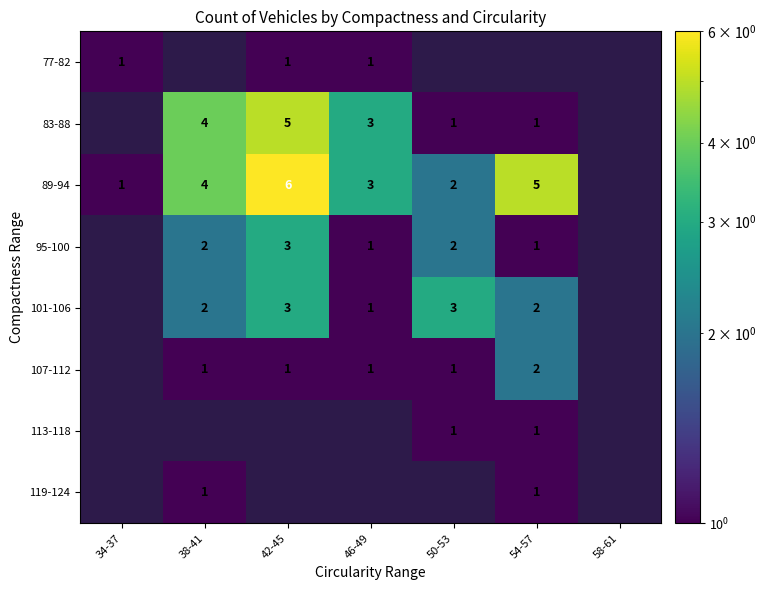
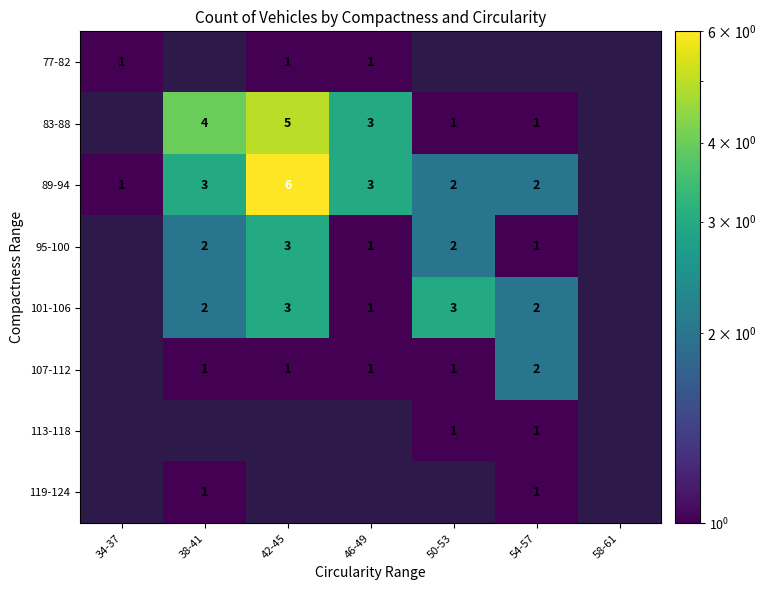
  {
    "77-82": {
      "34-37": 1,
      "42-45": 1,
      "46-49": 1
    },
    "83-88": {
      "38-41": 4,
      "42-45": 5,
      "46-49": 3,
      "50-53": 1,
      "54-57": 1
    },
    "89-94": {
      "34-37": 1,
-     "38-41": 4,
+     "38-41": 3,
      "42-45": 6,
      "46-49": 3,
      "50-53": 2,
-     "54-57": 5
+     "54-57": 2
    },
    "95-100": {
      "38-41": 2,
      "42-45": 3,
      "46-49": 1,
      "50-53": 2,
      "54-57": 1
    },
    "101-106": {
      "38-41": 2,
      "42-45": 3,
      "46-49": 1,
      "50-53": 3,
      "54-57": 2
    },
    "107-112": {
      "38-41": 1,
      "42-45": 1,
      "46-49": 1,
      "50-53": 1,
      "54-57": 2
    },
    "113-118": {
      "50-53": 1,
      "54-57": 1
    },
    "119-124": {
      "38-41": 1,
      "54-57": 1
    }
  }
